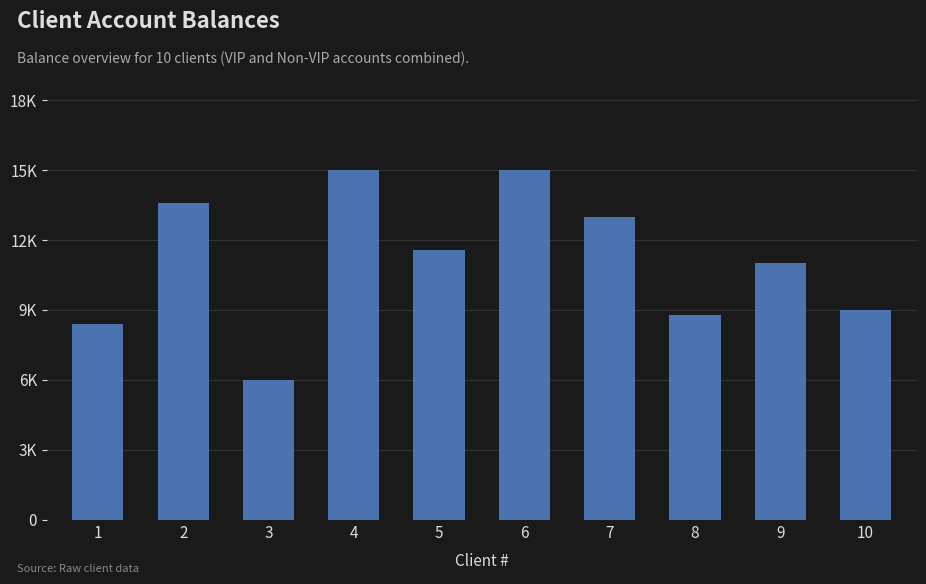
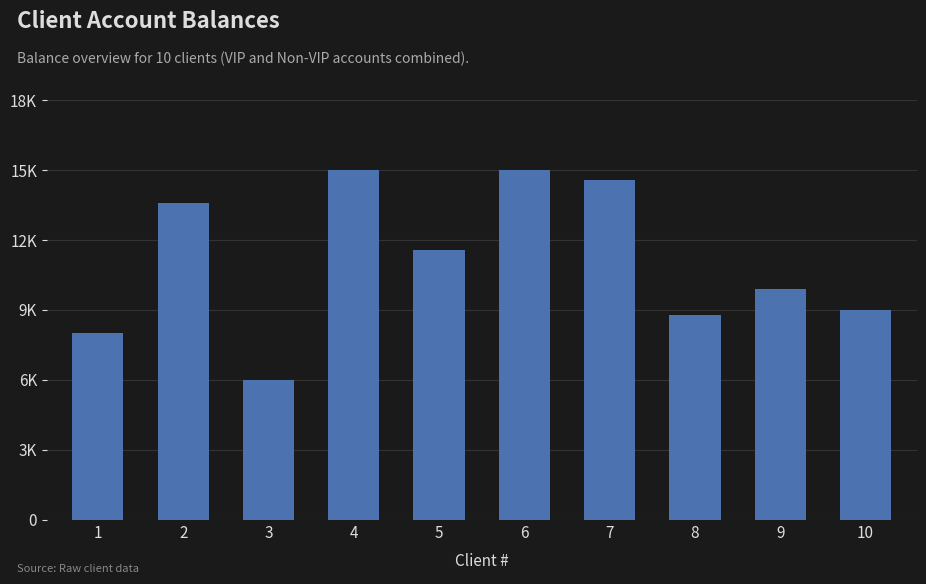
  {
-   "1": 8400,
+   "1": 8000,
    "2": 13600,
    "3": 6000,
    "4": 15000,
    "5": 11600,
    "6": 15000,
-   "7": 13000,
+   "7": 14600,
    "8": 8800,
-   "9": 11000,
+   "9": 9900,
    "10": 9000
  }
